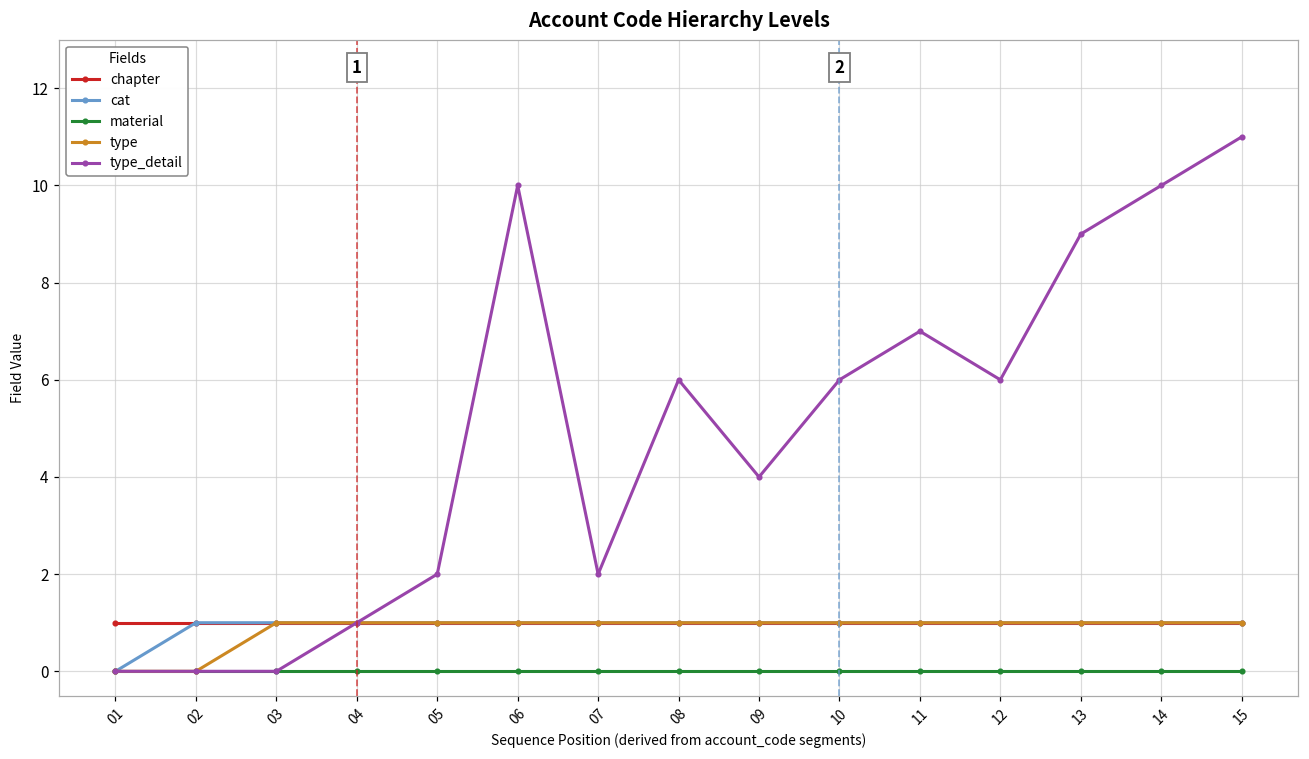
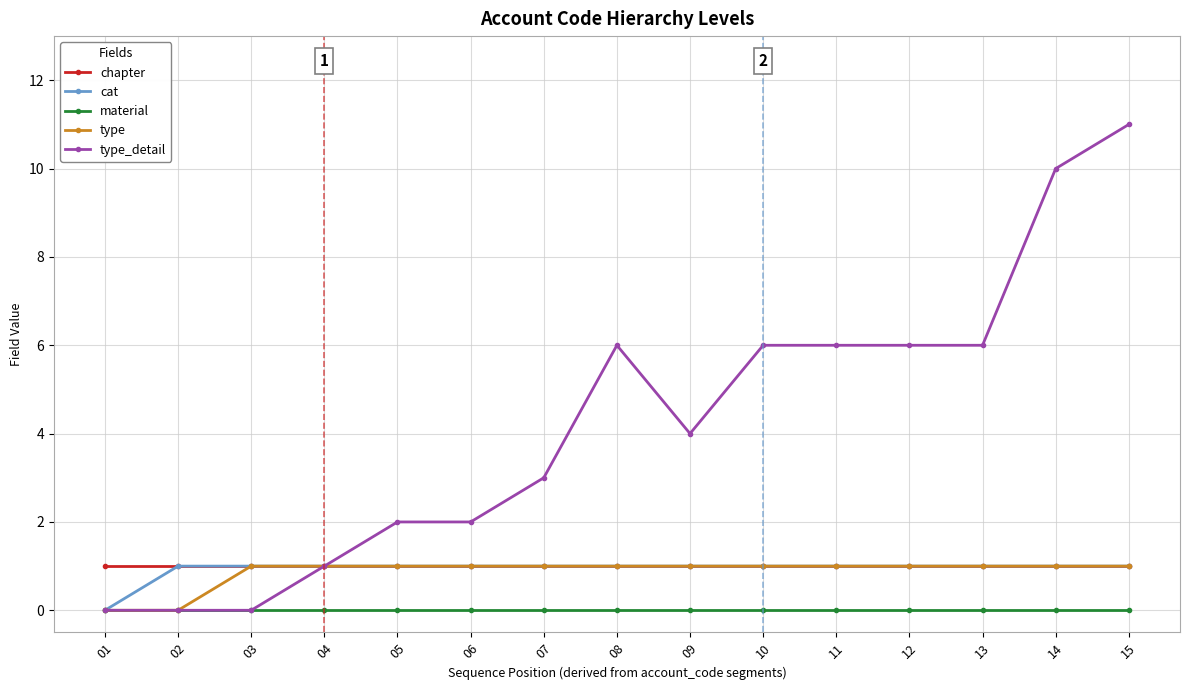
  {
    "chapter": {
      "01": 1
    },
    "material": {
      "04": 0,
      "05": 0,
      "06": 0,
      "07": 0,
      "08": 0,
      "09": 0,
      "10": 0,
      "11": 0,
      "12": 0,
      "13": 0,
      "14": 0,
      "15": 0
    },
    "type_detail": {
      "05": 2,
-     "06": 10,
-     "07": 2,
+     "06": 2,
+     "07": 3,
      "08": 6,
      "09": 4,
      "10": 6,
-     "11": 7,
+     "11": 6,
      "12": 6,
-     "13": 9,
+     "13": 6,
      "14": 10,
      "15": 11
    }
  }
